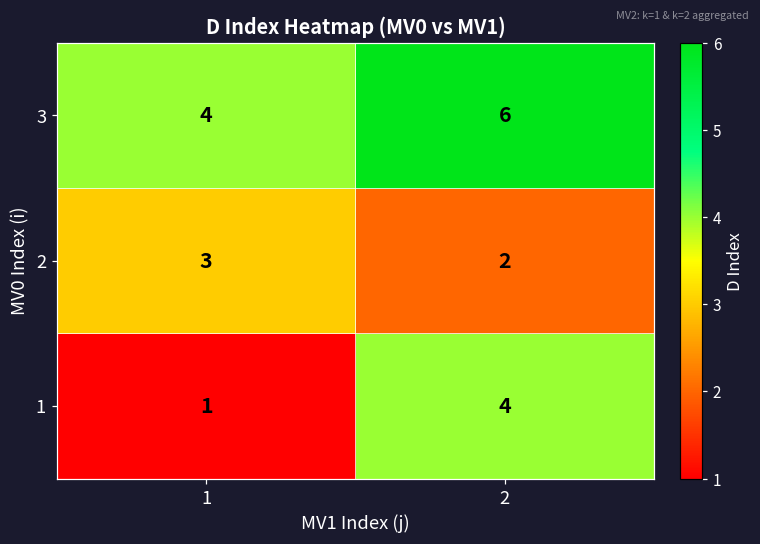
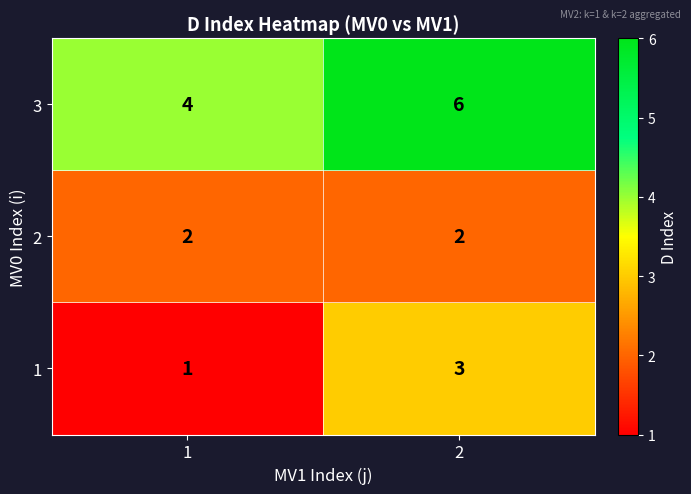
  {
    "3": {
      "1": 4,
      "2": 6
    },
    "2": {
-     "1": 3,
+     "1": 2,
      "2": 2
    },
    "1": {
      "1": 1,
-     "2": 4
+     "2": 3
    }
  }
